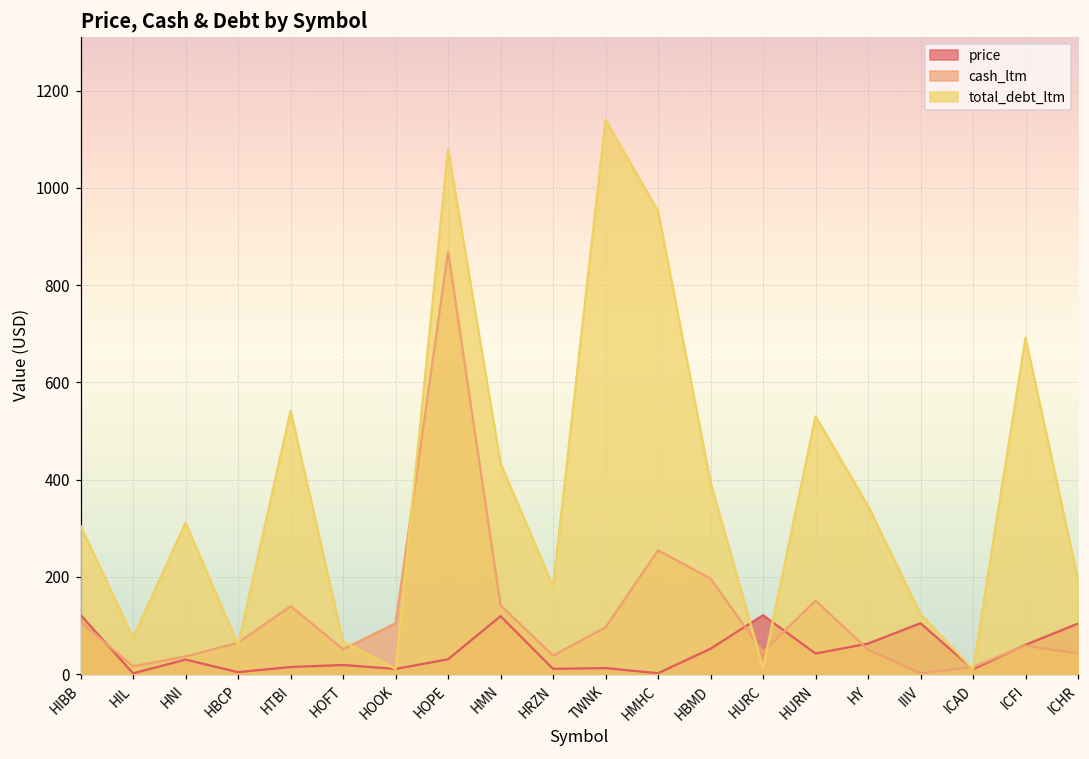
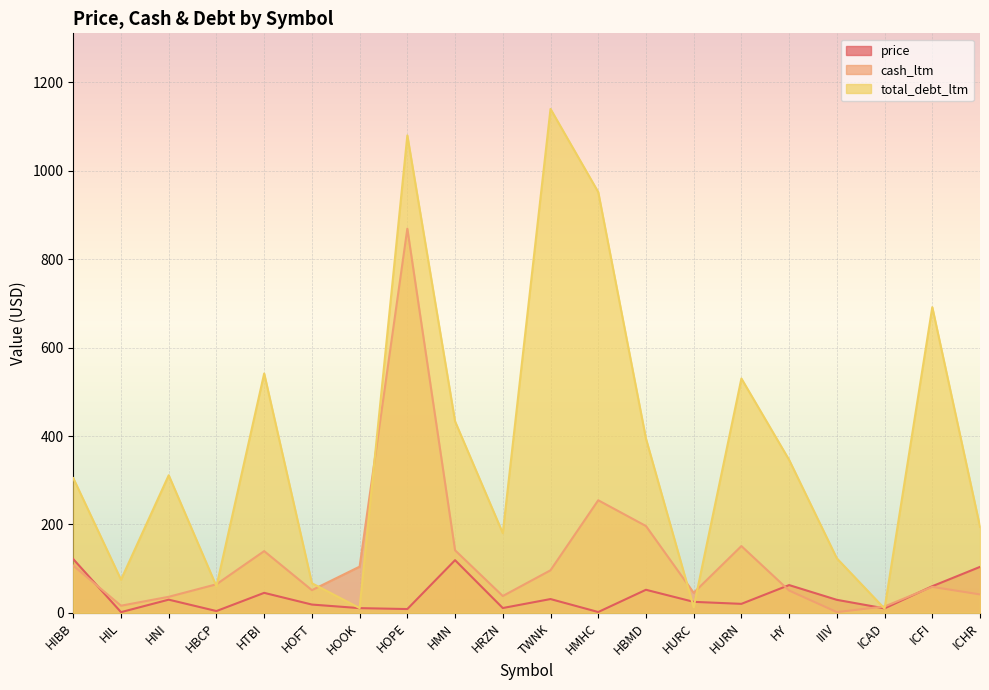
  {
    "price": {
      "HIBB": 120,
      "HIL": 0,
      "HNI": 30,
      "HBCP": 0,
-     "HTBI": 10,
+     "HTBI": 50,
      "HOFT": 20,
-     "HOPE": 30,
+     "HOPE": 10,
      "HMN": 120,
      "HRZN": 10,
-     "TWNK": 10,
+     "TWNK": 30,
      "HMHC": 0,
      "HBMD": 50,
-     "HURC": 120,
-     "HURN": 40,
+     "HURC": 20,
+     "HURN": 20,
      "HY": 60,
-     "IIIV": 100,
+     "IIIV": 30,
      "ICHR": 100
    }
  }
